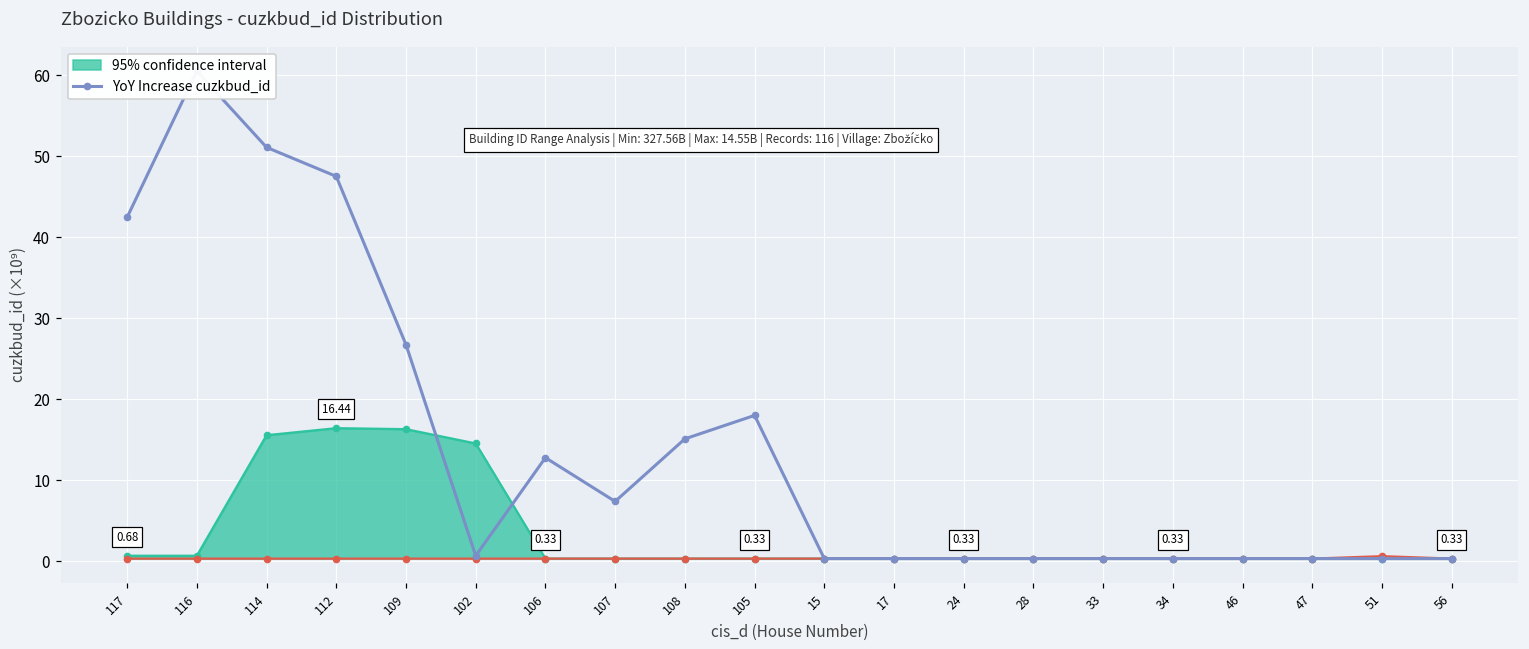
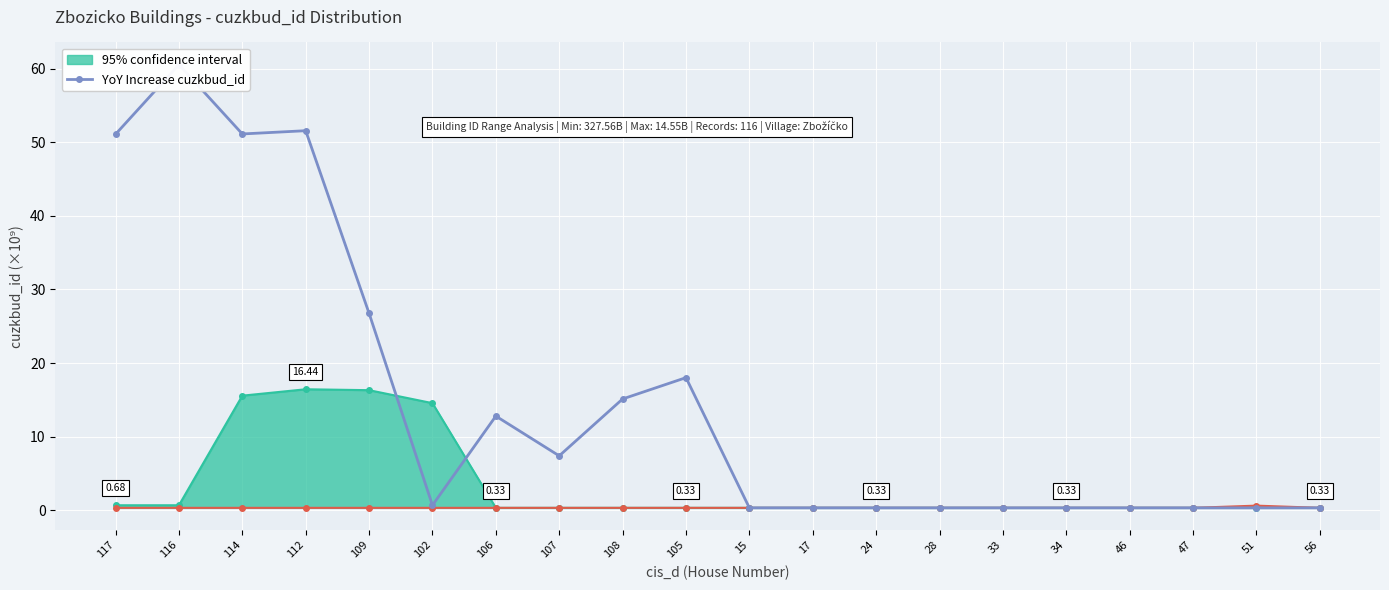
  {
    "YoY Increase cuzkbud_id": {
-     "117": 42,
+     "117": 51,
      "114": 51,
-     "112": 48,
+     "112": 52,
      "109": 27,
      "106": 13,
      "107": 7,
      "108": 15,
      "105": 18
    }
  }
